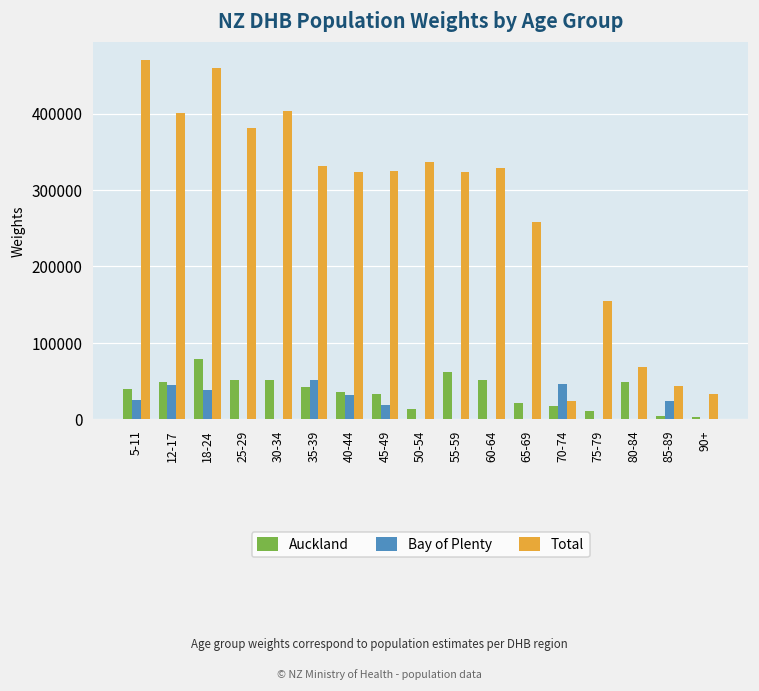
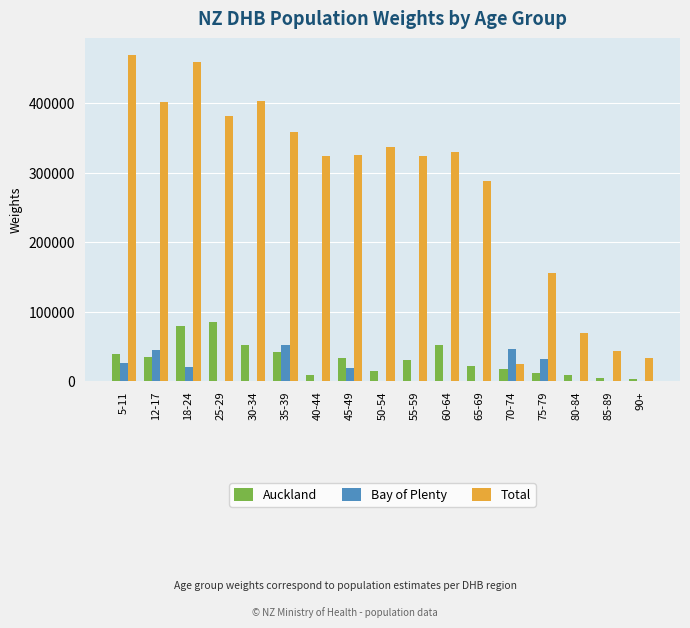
  {
    "Auckland": {
      "5-11": 40000,
-     "12-17": 50000,
+     "12-17": 30000,
      "18-24": 80000,
-     "25-29": 50000,
+     "25-29": 90000,
      "30-34": 50000,
      "35-39": 40000,
-     "40-44": 40000,
+     "40-44": 10000,
      "45-49": 30000,
      "50-54": 10000,
-     "55-59": 60000,
+     "55-59": 30000,
      "60-64": 50000,
      "65-69": 20000,
      "70-74": 20000,
      "75-79": 10000,
-     "80-84": 50000,
+     "80-84": 10000,
      "85-89": 0
    },
    "Bay of Plenty": {
      "5-11": 30000,
      "12-17": 50000,
-     "18-24": 40000,
+     "18-24": 20000,
      "25-29": 0,
      "30-34": 0,
      "35-39": 50000,
-     "40-44": 30000,
+     "40-44": 0,
      "45-49": 20000,
      "50-54": 0,
      "55-59": 0,
      "60-64": 0,
      "65-69": 0,
      "70-74": 50000,
-     "75-79": 0,
+     "75-79": 30000,
      "80-84": 0,
-     "85-89": 20000,
+     "85-89": 0,
      "90+": 0
    },
    "Total": {
      "5-11": 470000,
      "12-17": 400000,
      "18-24": 460000,
      "25-29": 380000,
      "30-34": 400000,
-     "35-39": 330000,
+     "35-39": 360000,
      "40-44": 320000,
      "45-49": 320000,
      "50-54": 340000,
      "55-59": 320000,
      "60-64": 330000,
-     "65-69": 260000,
+     "65-69": 290000,
      "70-74": 20000,
      "75-79": 160000,
      "80-84": 70000,
      "85-89": 40000,
      "90+": 30000
    }
  }
